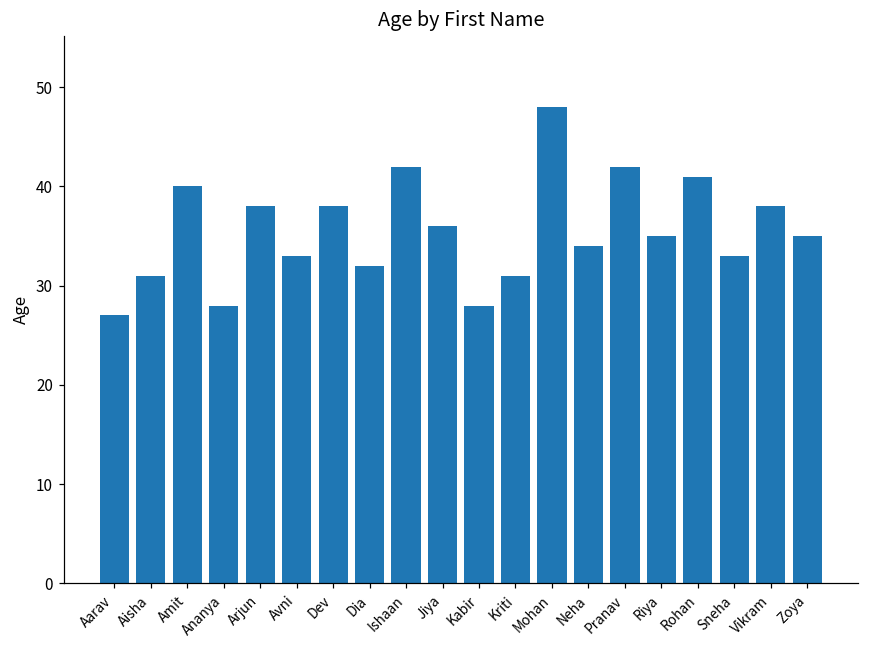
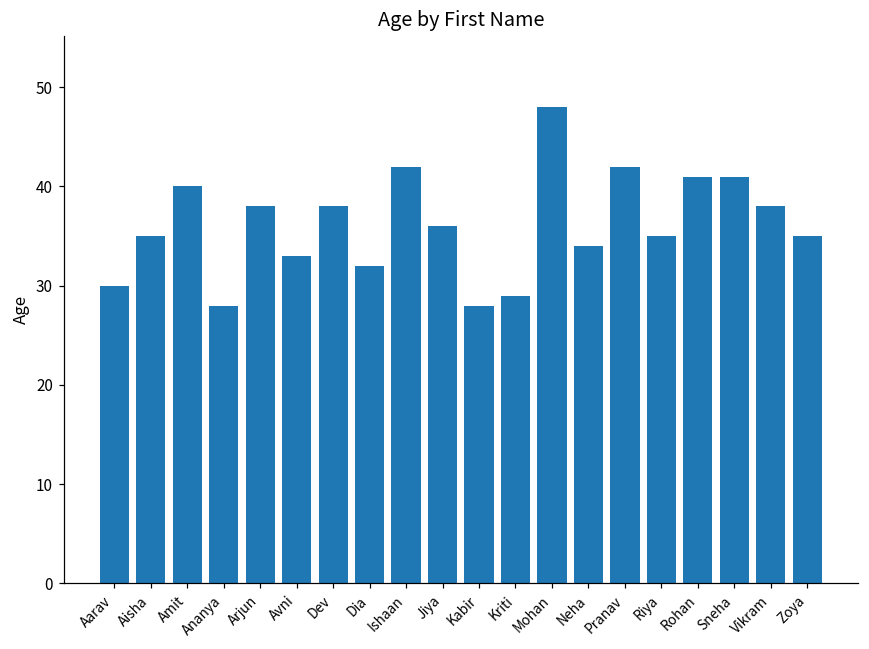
  {
-   "Aarav": 27,
-   "Aisha": 31,
+   "Aarav": 30,
+   "Aisha": 35,
    "Amit": 40,
    "Ananya": 28,
    "Arjun": 38,
    "Avni": 33,
    "Dev": 38,
    "Dia": 32,
    "Ishaan": 42,
    "Jiya": 36,
    "Kabir": 28,
-   "Kriti": 31,
+   "Kriti": 29,
    "Mohan": 48,
    "Neha": 34,
    "Pranav": 42,
    "Riya": 35,
    "Rohan": 41,
-   "Sneha": 33,
+   "Sneha": 41,
    "Vikram": 38,
    "Zoya": 35
  }
